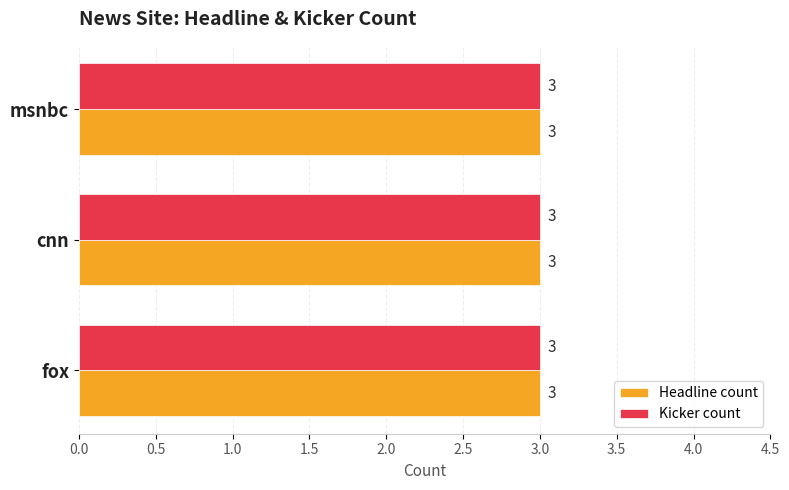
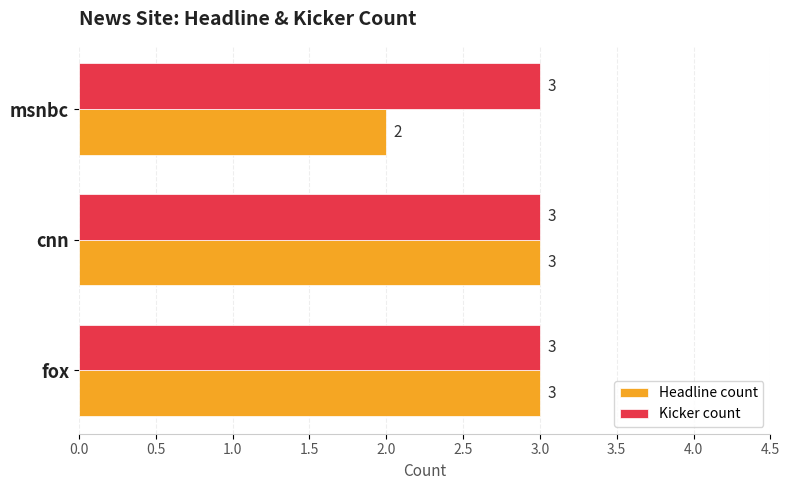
  {
    "Headline count": {
-     "msnbc": 3,
+     "msnbc": 2,
      "cnn": 3,
      "fox": 3
    },
    "Kicker count": {
      "msnbc": 3,
      "cnn": 3,
      "fox": 3
    }
  }
